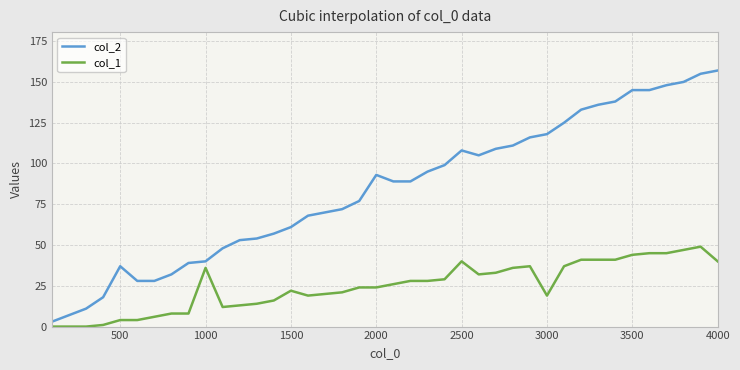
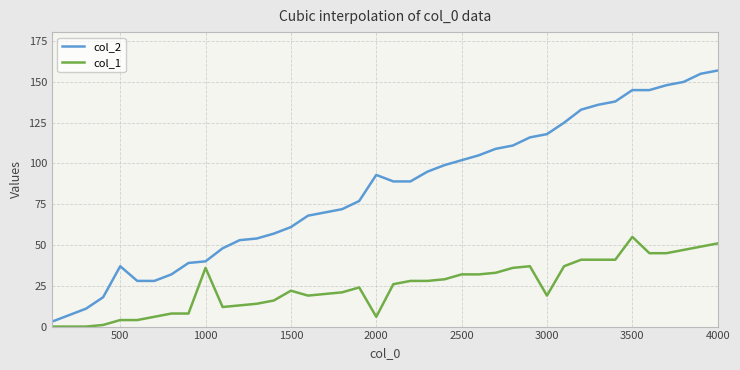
  {
    "col_2": {
      "500": 37,
      "1000": 40,
      "1500": 61,
      "2000": 93,
-     "2500": 108,
+     "2500": 102,
      "3000": 118,
      "3500": 145,
      "4000": 157
    },
    "col_1": {
      "500": 4,
      "1000": 36,
      "1500": 22,
-     "2000": 24,
-     "2500": 40,
+     "2000": 6,
+     "2500": 32,
      "3000": 19,
-     "3500": 44,
-     "4000": 40
+     "3500": 55,
+     "4000": 51
    }
  }
